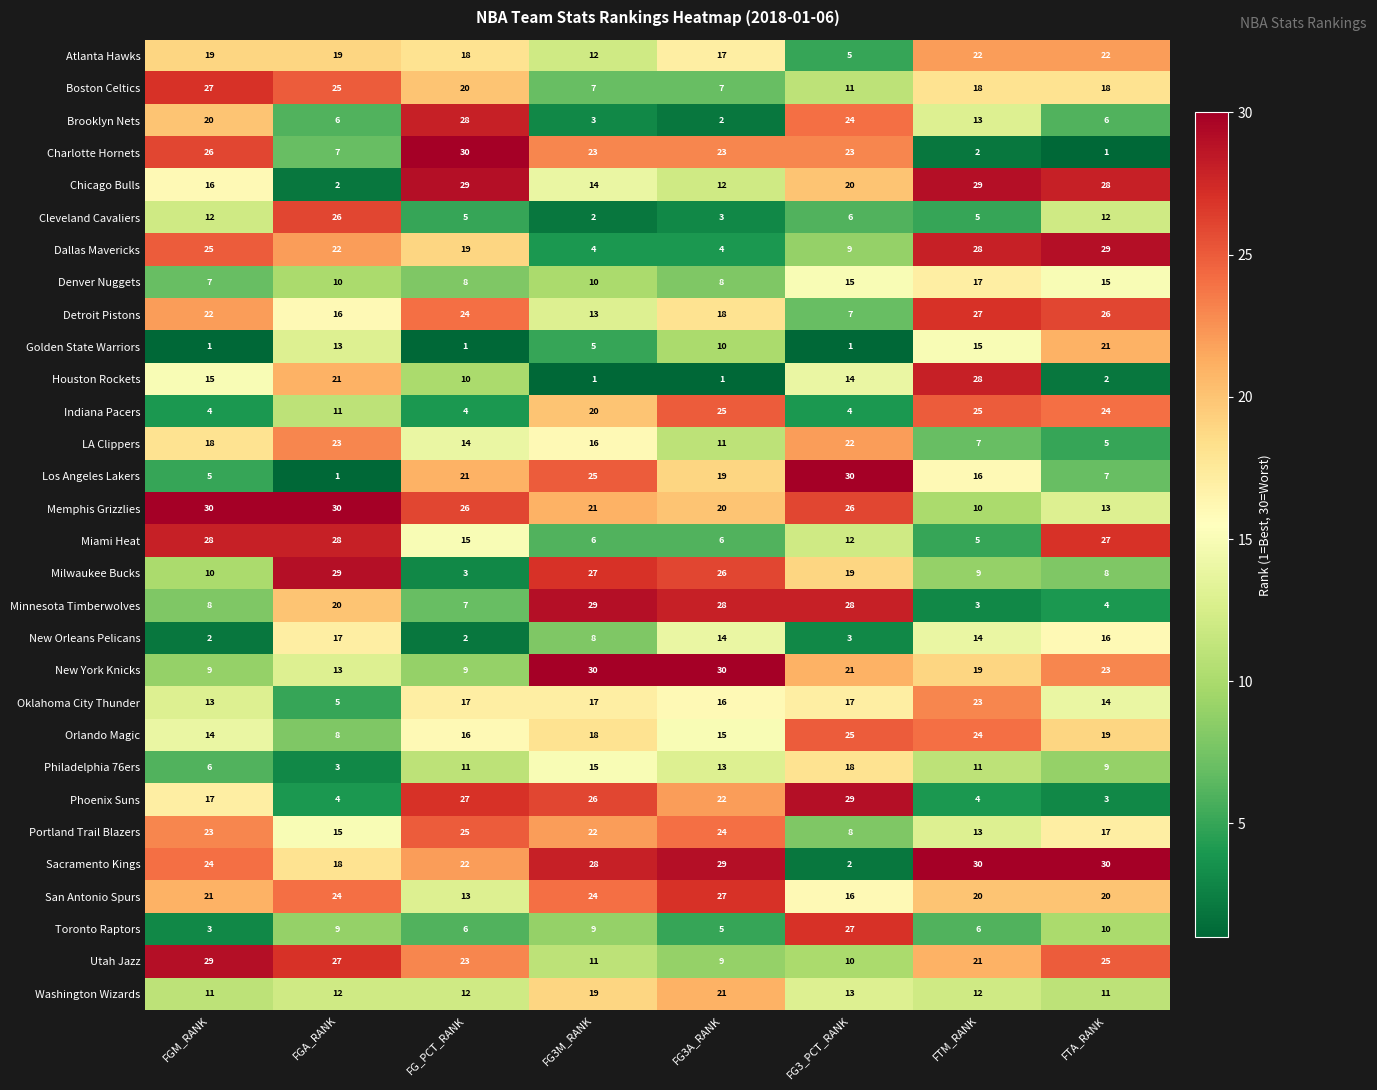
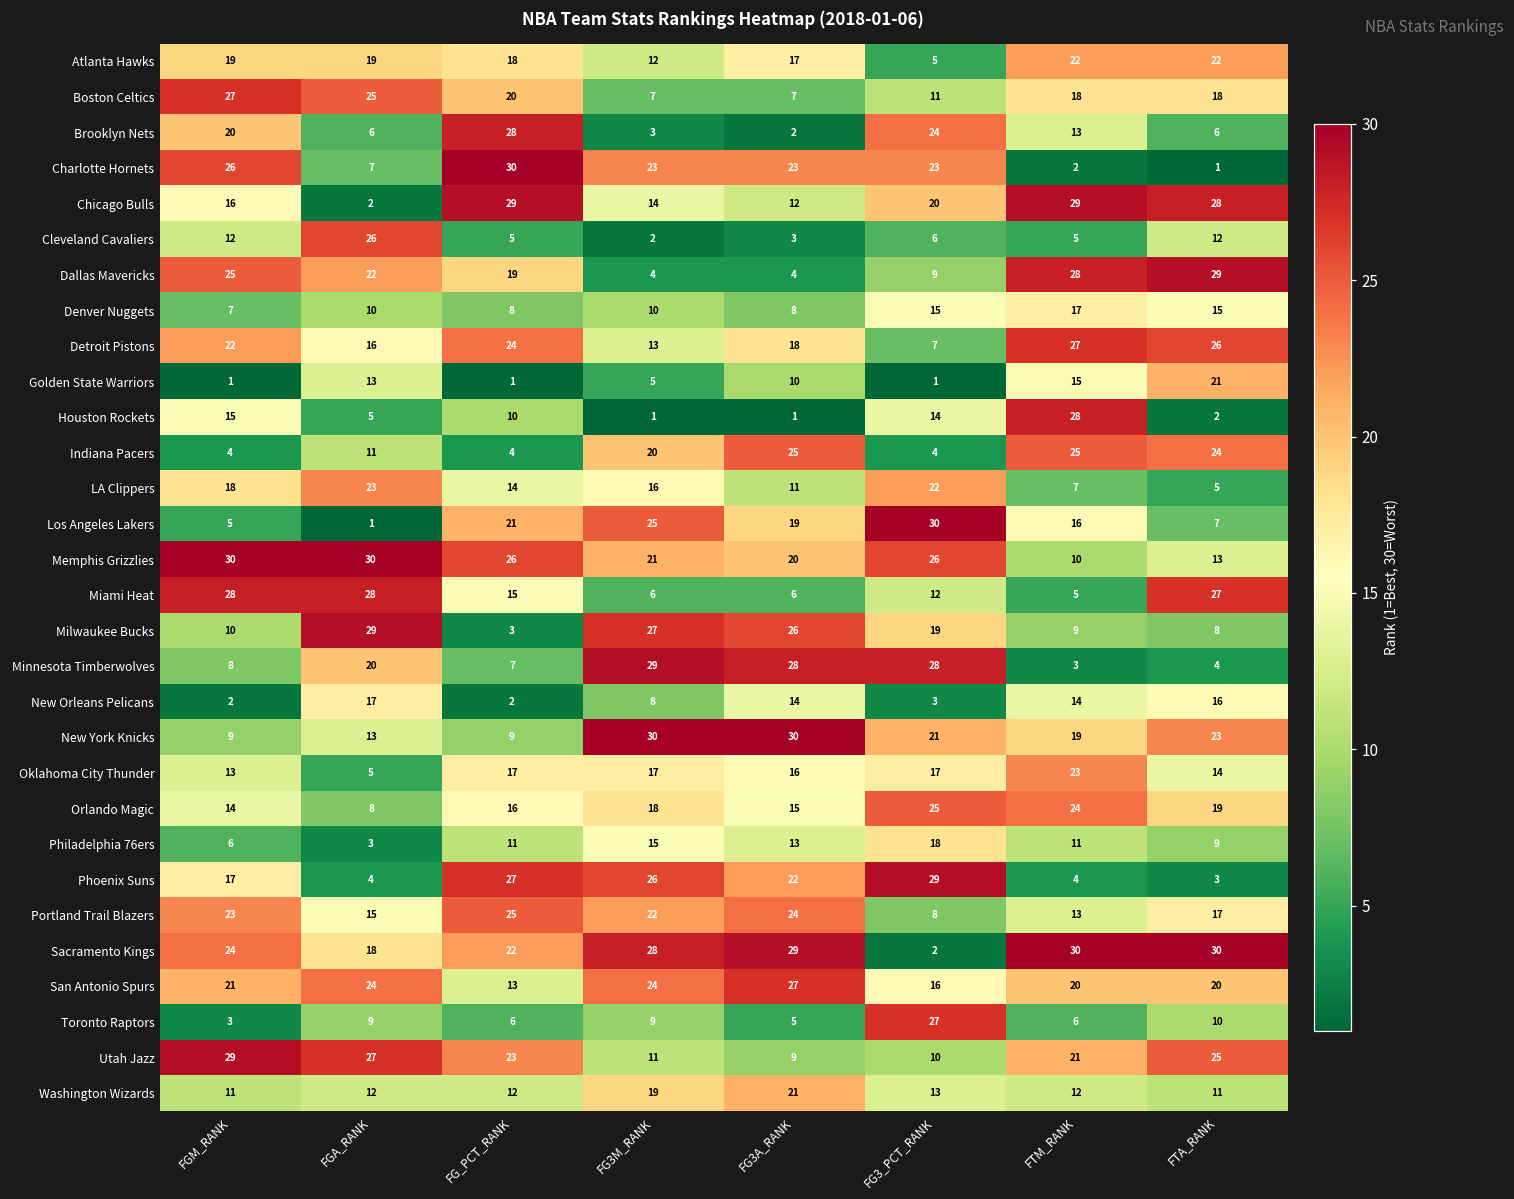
  {
    "Houston Rockets": {
      "FGM_RANK": 15,
-     "FGA_RANK": 21,
+     "FGA_RANK": 5,
      "FG_PCT_RANK": 10,
      "FG3M_RANK": 1,
      "FG3A_RANK": 1,
      "FG3_PCT_RANK": 14,
      "FTM_RANK": 28,
      "FTA_RANK": 2
    }
  }
